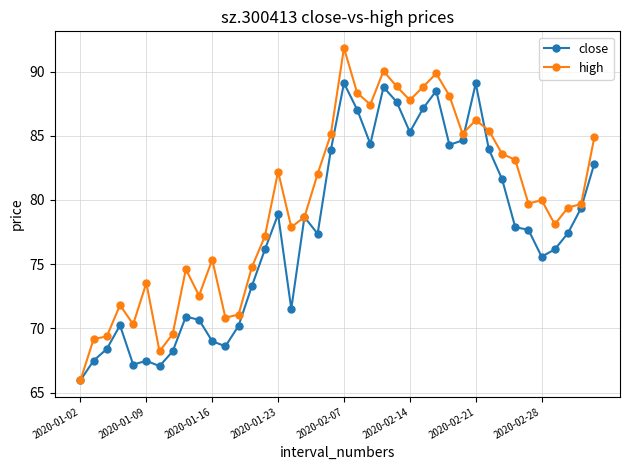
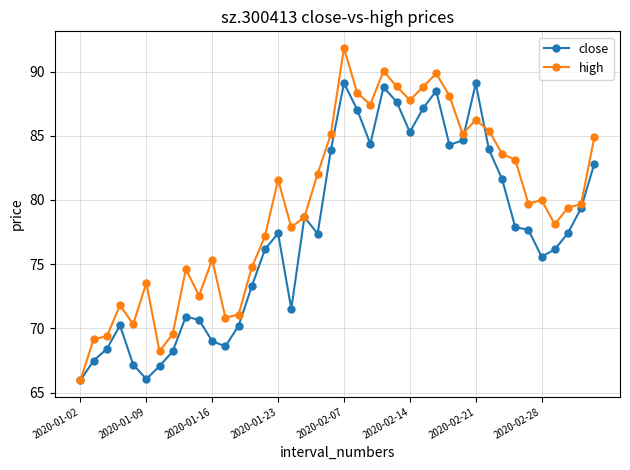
  {
    "close": {
-     "2020-01-09": 67.5,
+     "2020-01-09": 66.0,
      "2020-01-16": 69.0,
-     "2020-01-23": 78.9,
+     "2020-01-23": 77.4,
      "2020-02-07": 89.1,
      "2020-02-14": 85.3,
      "2020-02-21": 89.1,
      "2020-02-28": 75.6
    },
    "high": {
      "2020-01-09": 73.5,
      "2020-01-16": 75.3,
-     "2020-01-23": 82.2,
+     "2020-01-23": 81.6,
      "2020-02-07": 91.8,
      "2020-02-14": 87.8,
      "2020-02-21": 86.2,
      "2020-02-28": 80.0
    }
  }
